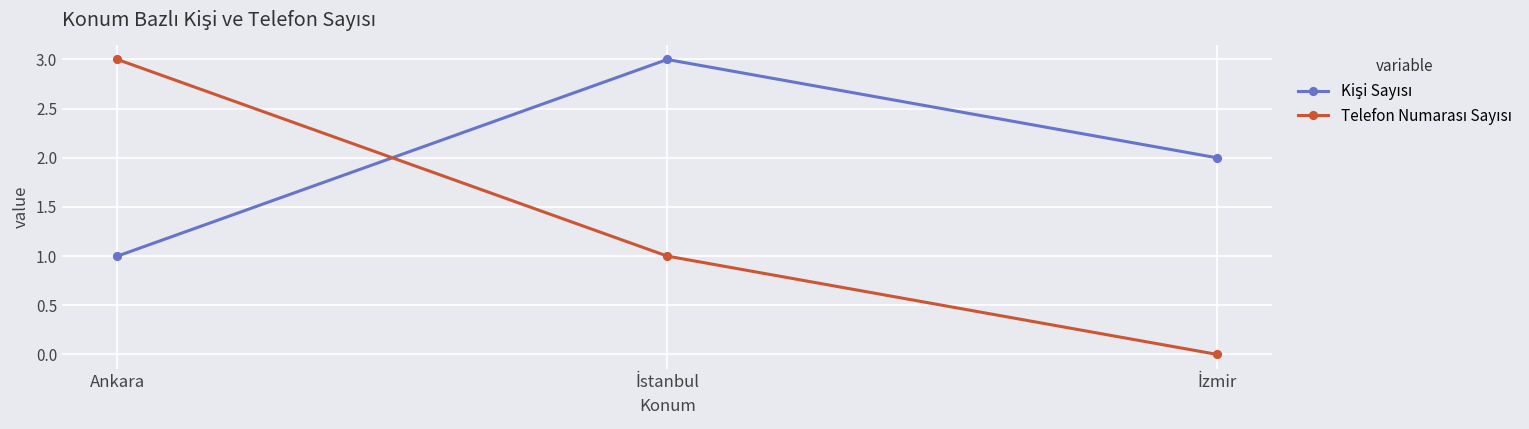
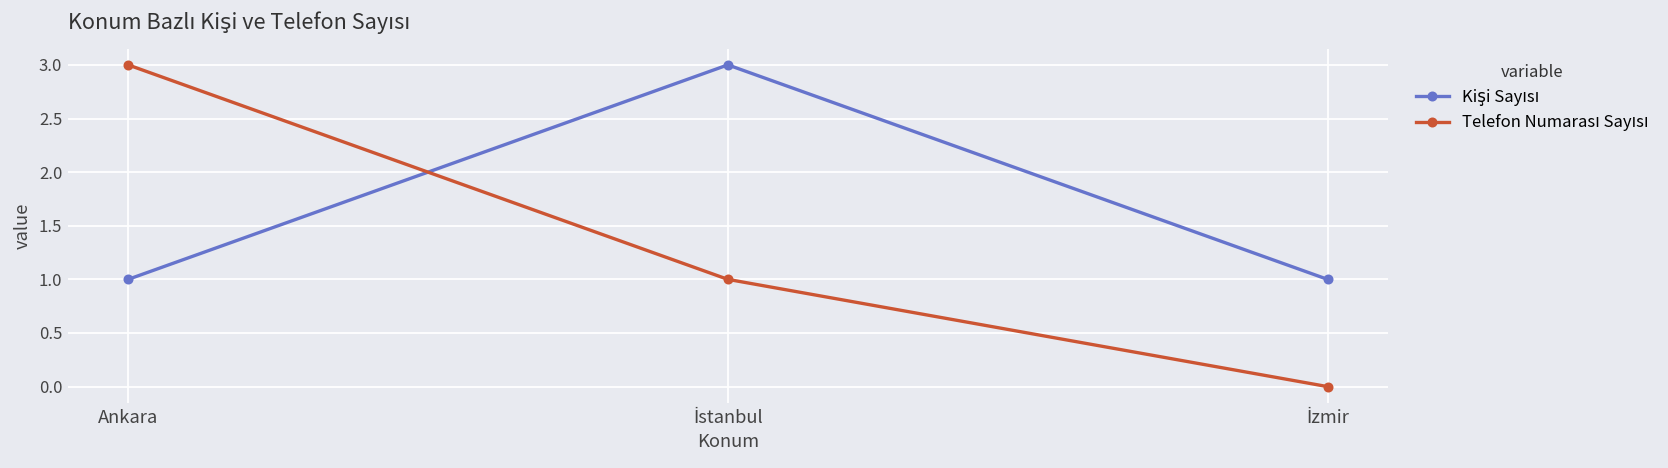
  {
    "Kişi Sayısı": {
      "Ankara": 1,
      "İstanbul": 3,
-     "İzmir": 2
+     "İzmir": 1
    },
    "Telefon Numarası Sayısı": {
      "Ankara": 3,
      "İstanbul": 1,
      "İzmir": 0
    }
  }
